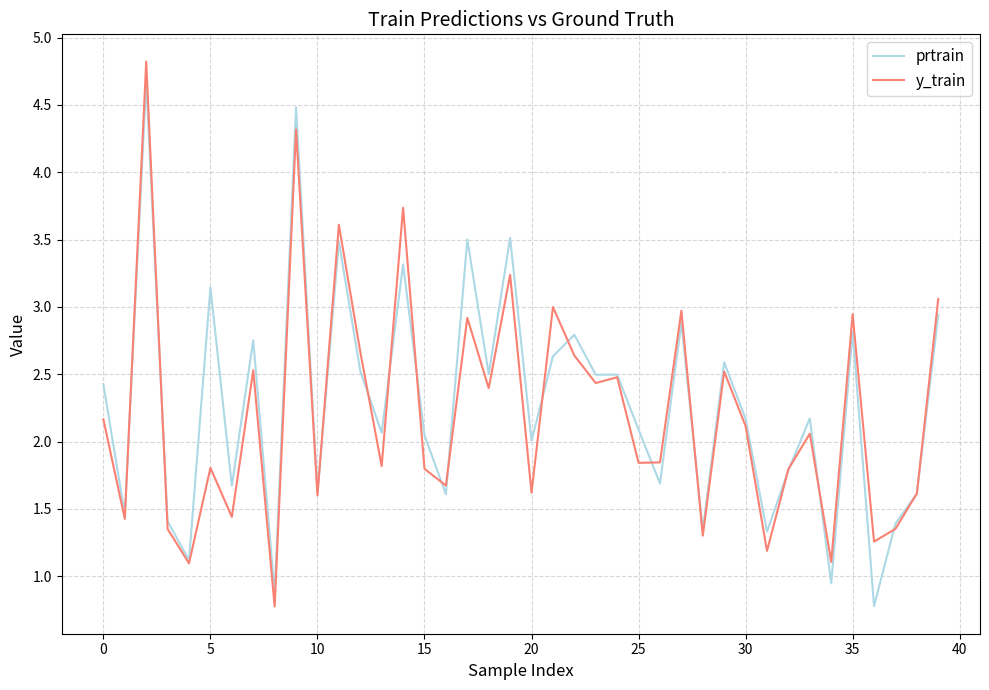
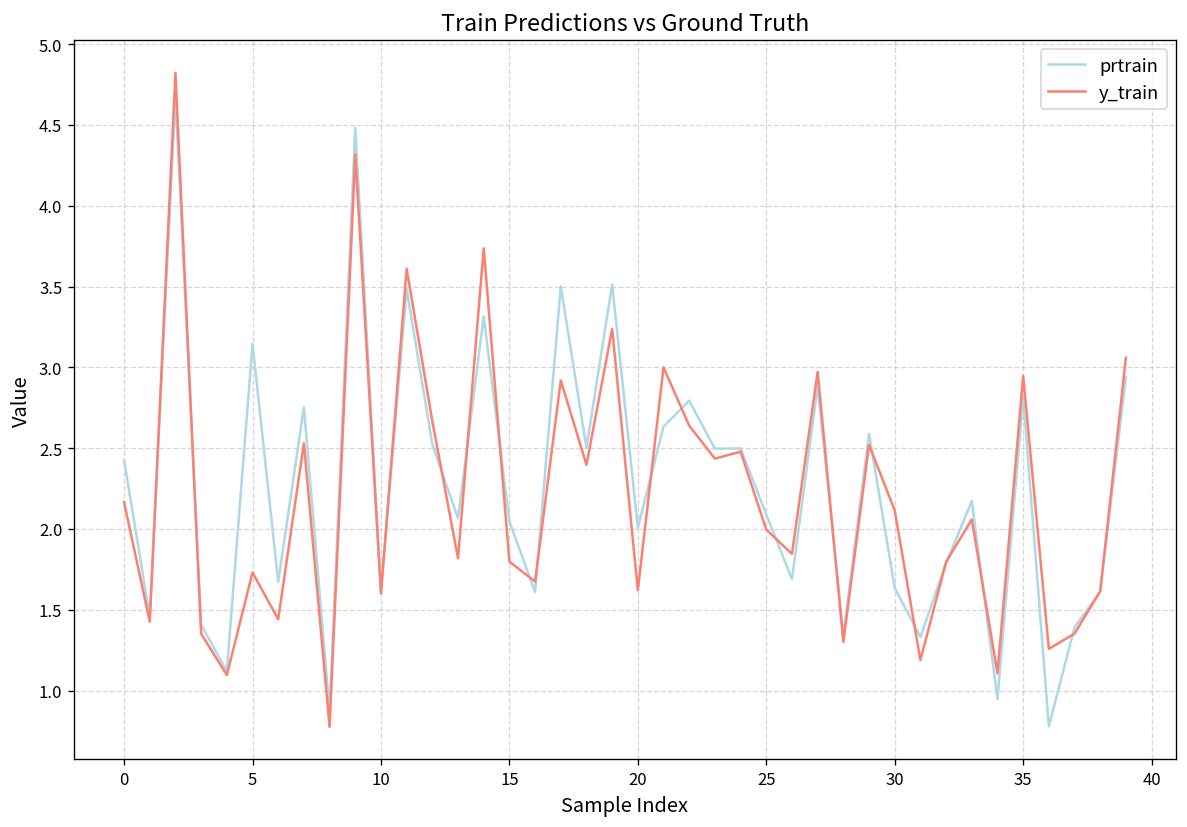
  {
    "prtrain": {
      "0": 2.43,
      "5": 3.15,
      "15": 2.05,
      "20": 2.01,
      "25": 2.09,
-     "30": 2.17,
+     "30": 1.63,
      "35": 2.82
    },
    "y_train": {
      "0": 2.17,
-     "5": 1.81,
+     "5": 1.73,
      "15": 1.80,
      "20": 1.62,
-     "25": 1.84,
+     "25": 2.00,
      "30": 2.12,
      "35": 2.95
    }
  }
